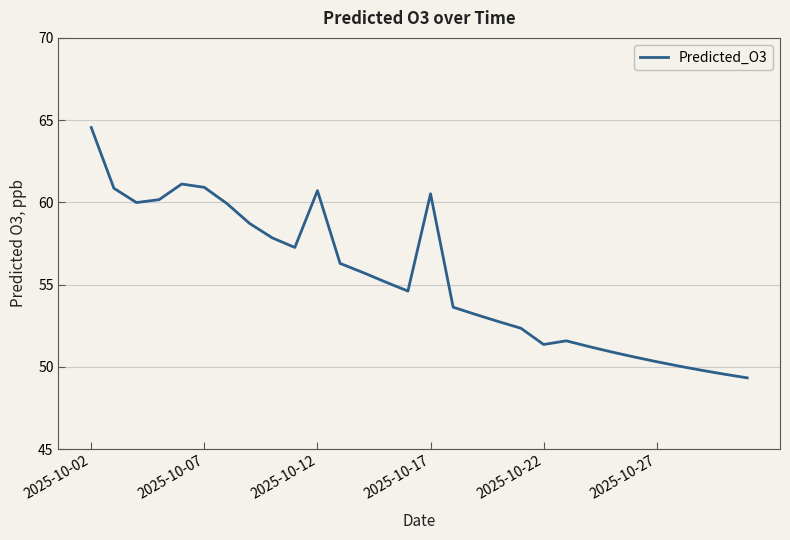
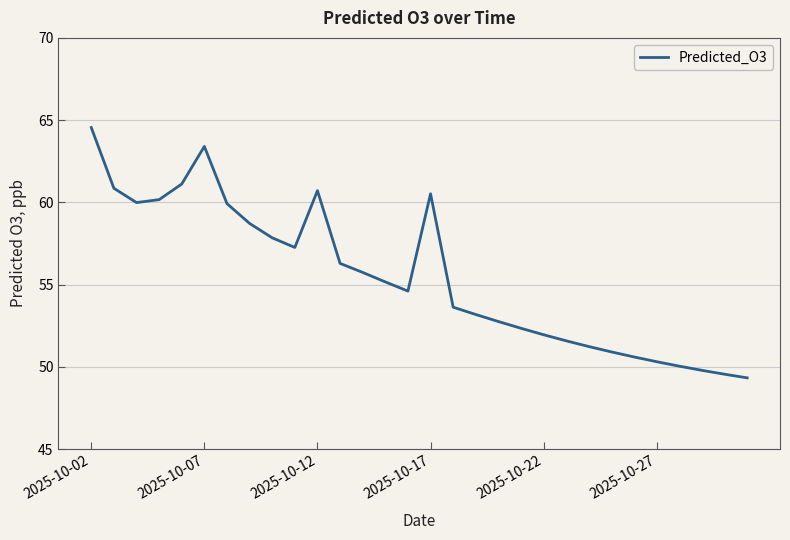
  {
    "2025-10-02": 64.6,
-   "2025-10-07": 60.9,
+   "2025-10-07": 63.4,
    "2025-10-12": 60.7,
    "2025-10-17": 60.5,
-   "2025-10-22": 51.4,
+   "2025-10-22": 52.0,
    "2025-10-27": 50.3
  }
